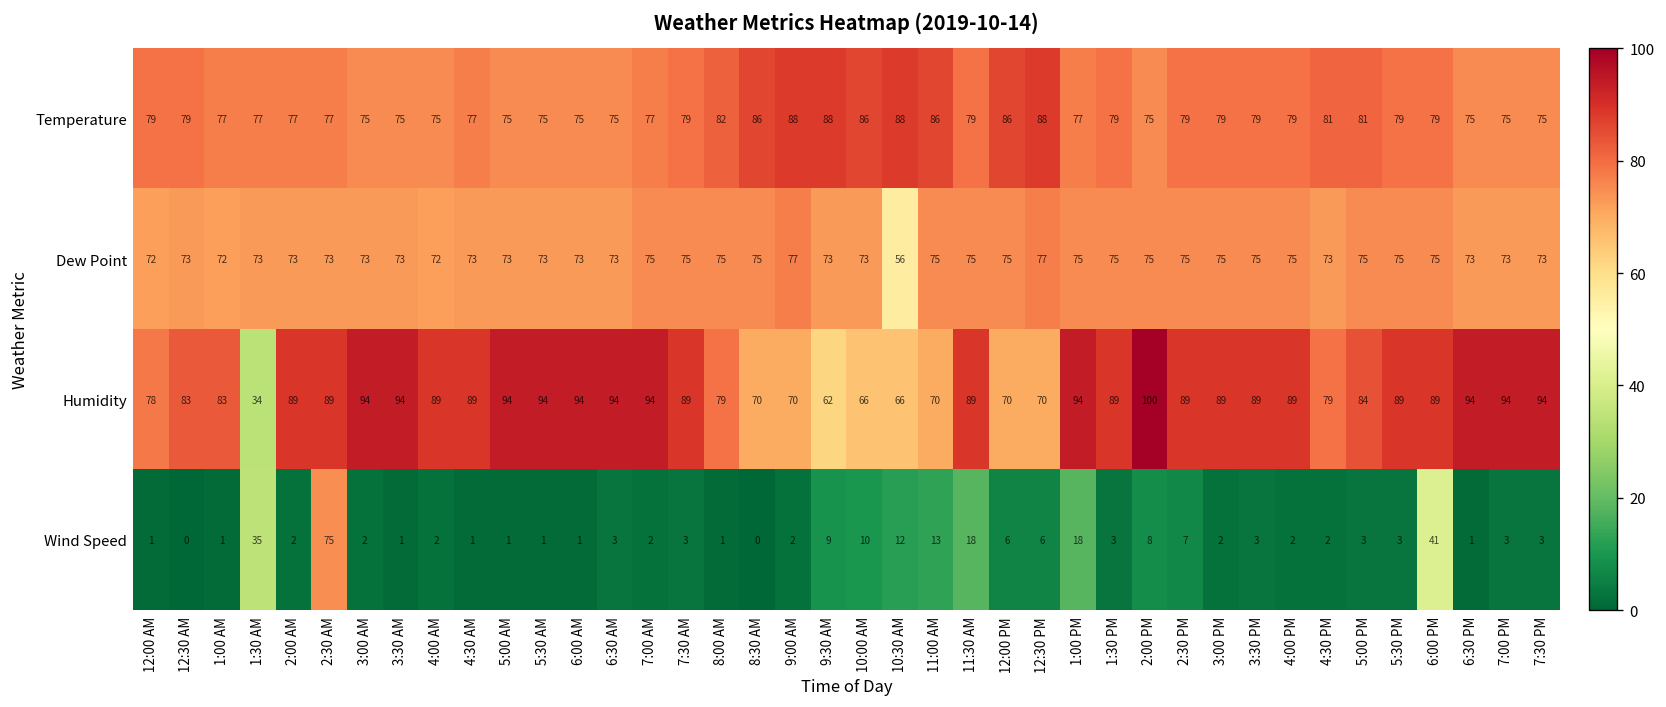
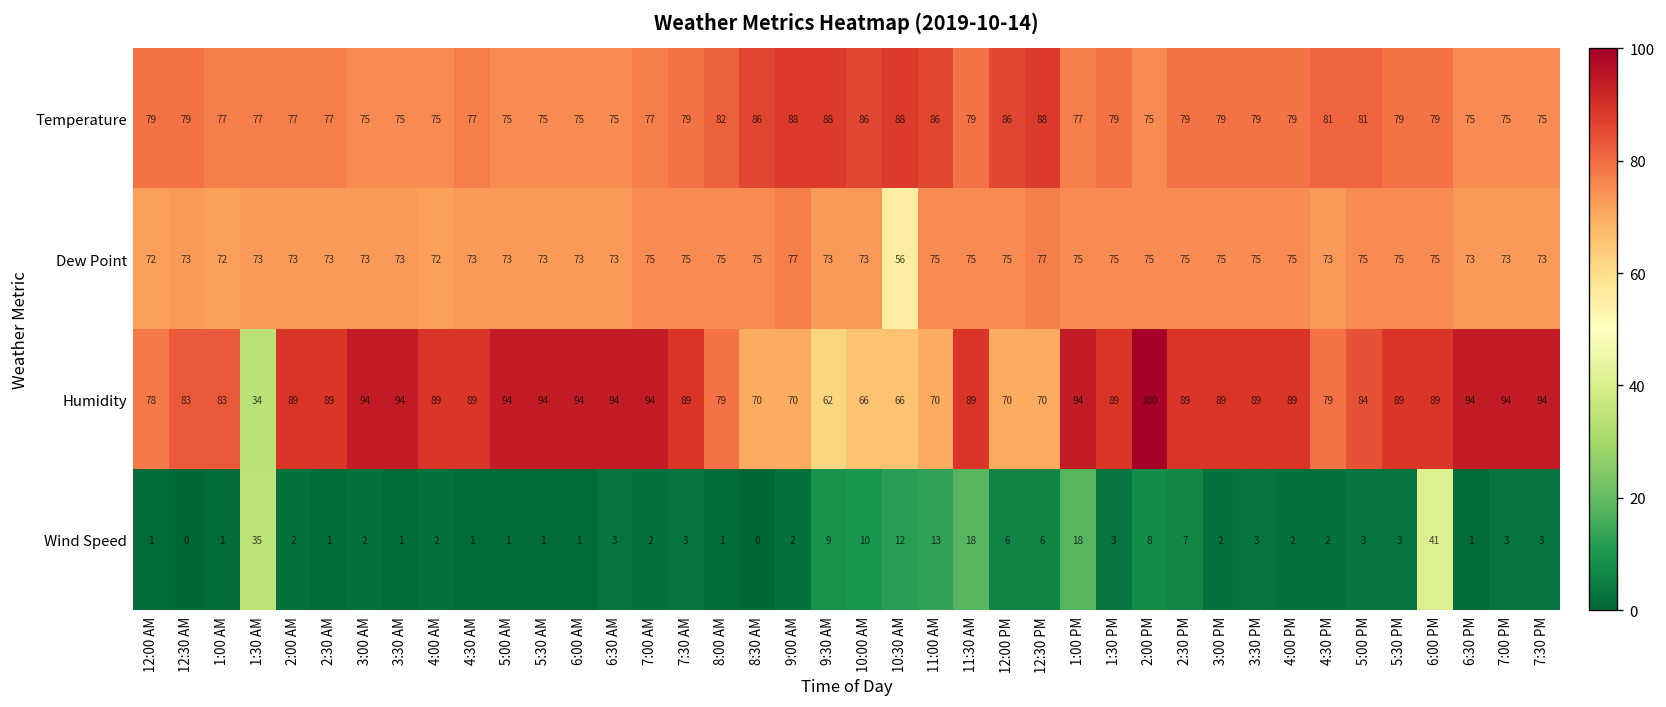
  {
    "Temperature": {
      "12:00 AM": 79,
      "12:30 AM": 79,
      "1:00 AM": 77,
      "1:30 AM": 77,
      "2:00 AM": 77,
      "2:30 AM": 77,
      "3:00 AM": 75,
      "3:30 AM": 75,
      "4:00 AM": 75,
      "4:30 AM": 77,
      "5:00 AM": 75,
      "5:30 AM": 75,
      "6:00 AM": 75,
      "6:30 AM": 75,
      "7:00 AM": 77,
      "7:30 AM": 79,
      "8:00 AM": 82,
      "8:30 AM": 86,
      "9:00 AM": 88,
      "9:30 AM": 88,
      "10:00 AM": 86,
      "10:30 AM": 88,
      "11:00 AM": 86,
      "11:30 AM": 79,
      "12:00 PM": 86,
      "12:30 PM": 88,
      "1:00 PM": 77,
      "1:30 PM": 79,
      "2:00 PM": 75,
      "2:30 PM": 79,
      "3:00 PM": 79,
      "3:30 PM": 79,
      "4:00 PM": 79,
      "4:30 PM": 81,
      "5:00 PM": 81,
      "5:30 PM": 79,
      "6:00 PM": 79,
      "6:30 PM": 75,
      "7:00 PM": 75,
      "7:30 PM": 75
    },
    "Dew Point": {
      "12:00 AM": 72,
      "12:30 AM": 73,
      "1:00 AM": 72,
      "1:30 AM": 73,
      "2:00 AM": 73,
      "2:30 AM": 73,
      "3:00 AM": 73,
      "3:30 AM": 73,
      "4:00 AM": 72,
      "4:30 AM": 73,
      "5:00 AM": 73,
      "5:30 AM": 73,
      "6:00 AM": 73,
      "6:30 AM": 73,
      "7:00 AM": 75,
      "7:30 AM": 75,
      "8:00 AM": 75,
      "8:30 AM": 75,
      "9:00 AM": 77,
      "9:30 AM": 73,
      "10:00 AM": 73,
      "10:30 AM": 56,
      "11:00 AM": 75,
      "11:30 AM": 75,
      "12:00 PM": 75,
      "12:30 PM": 77,
      "1:00 PM": 75,
      "1:30 PM": 75,
      "2:00 PM": 75,
      "2:30 PM": 75,
      "3:00 PM": 75,
      "3:30 PM": 75,
      "4:00 PM": 75,
      "4:30 PM": 73,
      "5:00 PM": 75,
      "5:30 PM": 75,
      "6:00 PM": 75,
      "6:30 PM": 73,
      "7:00 PM": 73,
      "7:30 PM": 73
    },
    "Humidity": {
      "12:00 AM": 78,
      "12:30 AM": 83,
      "1:00 AM": 83,
      "1:30 AM": 34,
      "2:00 AM": 89,
      "2:30 AM": 89,
      "3:00 AM": 94,
      "3:30 AM": 94,
      "4:00 AM": 89,
      "4:30 AM": 89,
      "5:00 AM": 94,
      "5:30 AM": 94,
      "6:00 AM": 94,
      "6:30 AM": 94,
      "7:00 AM": 94,
      "7:30 AM": 89,
      "8:00 AM": 79,
      "8:30 AM": 70,
      "9:00 AM": 70,
      "9:30 AM": 62,
      "10:00 AM": 66,
      "10:30 AM": 66,
      "11:00 AM": 70,
      "11:30 AM": 89,
      "12:00 PM": 70,
      "12:30 PM": 70,
      "1:00 PM": 94,
      "1:30 PM": 89,
      "2:00 PM": 100,
      "2:30 PM": 89,
      "3:00 PM": 89,
      "3:30 PM": 89,
      "4:00 PM": 89,
      "4:30 PM": 79,
      "5:00 PM": 84,
      "5:30 PM": 89,
      "6:00 PM": 89,
      "6:30 PM": 94,
      "7:00 PM": 94,
      "7:30 PM": 94
    },
    "Wind Speed": {
      "12:00 AM": 1,
      "12:30 AM": 0,
      "1:00 AM": 1,
      "1:30 AM": 35,
      "2:00 AM": 2,
-     "2:30 AM": 75,
+     "2:30 AM": 1,
      "3:00 AM": 2,
      "3:30 AM": 1,
      "4:00 AM": 2,
      "4:30 AM": 1,
      "5:00 AM": 1,
      "5:30 AM": 1,
      "6:00 AM": 1,
      "6:30 AM": 3,
      "7:00 AM": 2,
      "7:30 AM": 3,
      "8:00 AM": 1,
      "8:30 AM": 0,
      "9:00 AM": 2,
      "9:30 AM": 9,
      "10:00 AM": 10,
      "10:30 AM": 12,
      "11:00 AM": 13,
      "11:30 AM": 18,
      "12:00 PM": 6,
      "12:30 PM": 6,
      "1:00 PM": 18,
      "1:30 PM": 3,
      "2:00 PM": 8,
      "2:30 PM": 7,
      "3:00 PM": 2,
      "3:30 PM": 3,
      "4:00 PM": 2,
      "4:30 PM": 2,
      "5:00 PM": 3,
      "5:30 PM": 3,
      "6:00 PM": 41,
      "6:30 PM": 1,
      "7:00 PM": 3,
      "7:30 PM": 3
    }
  }
